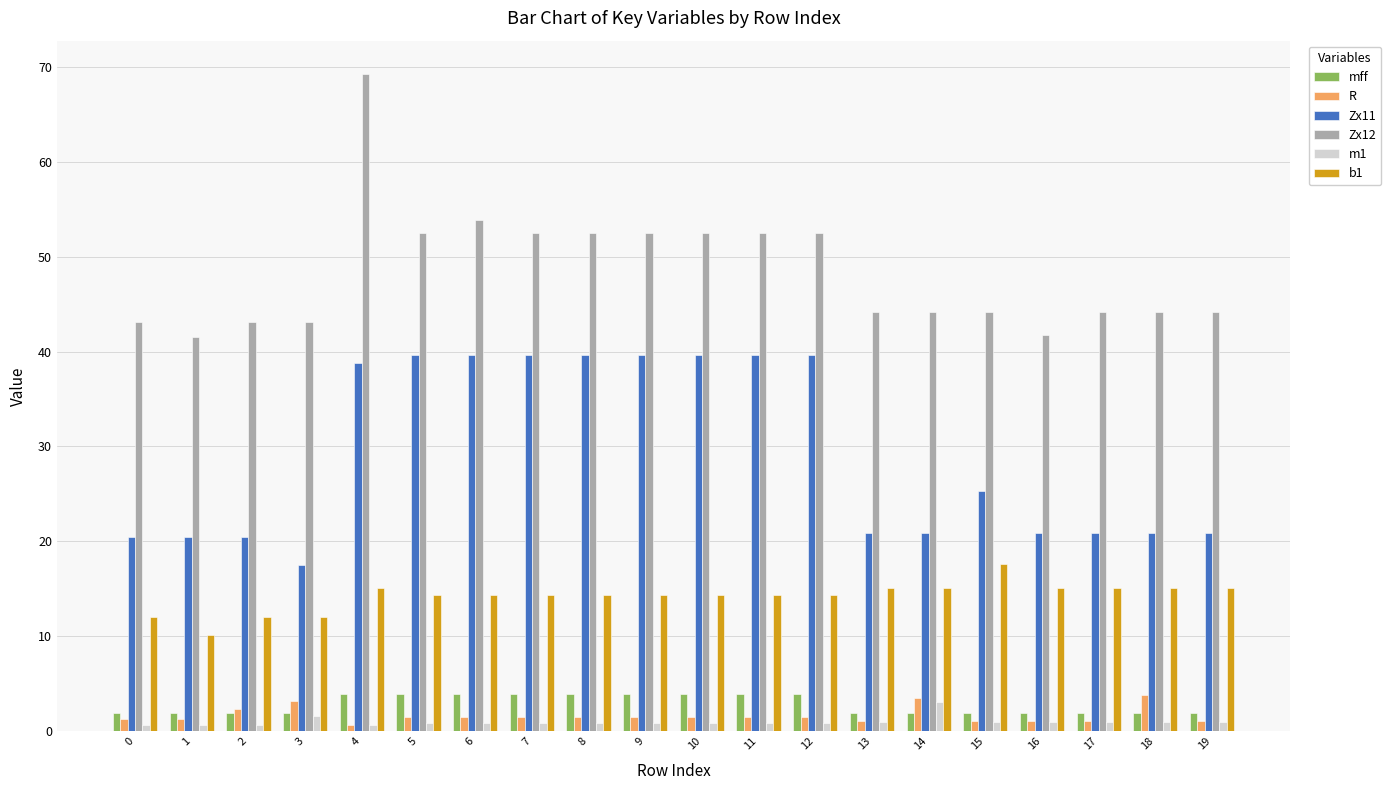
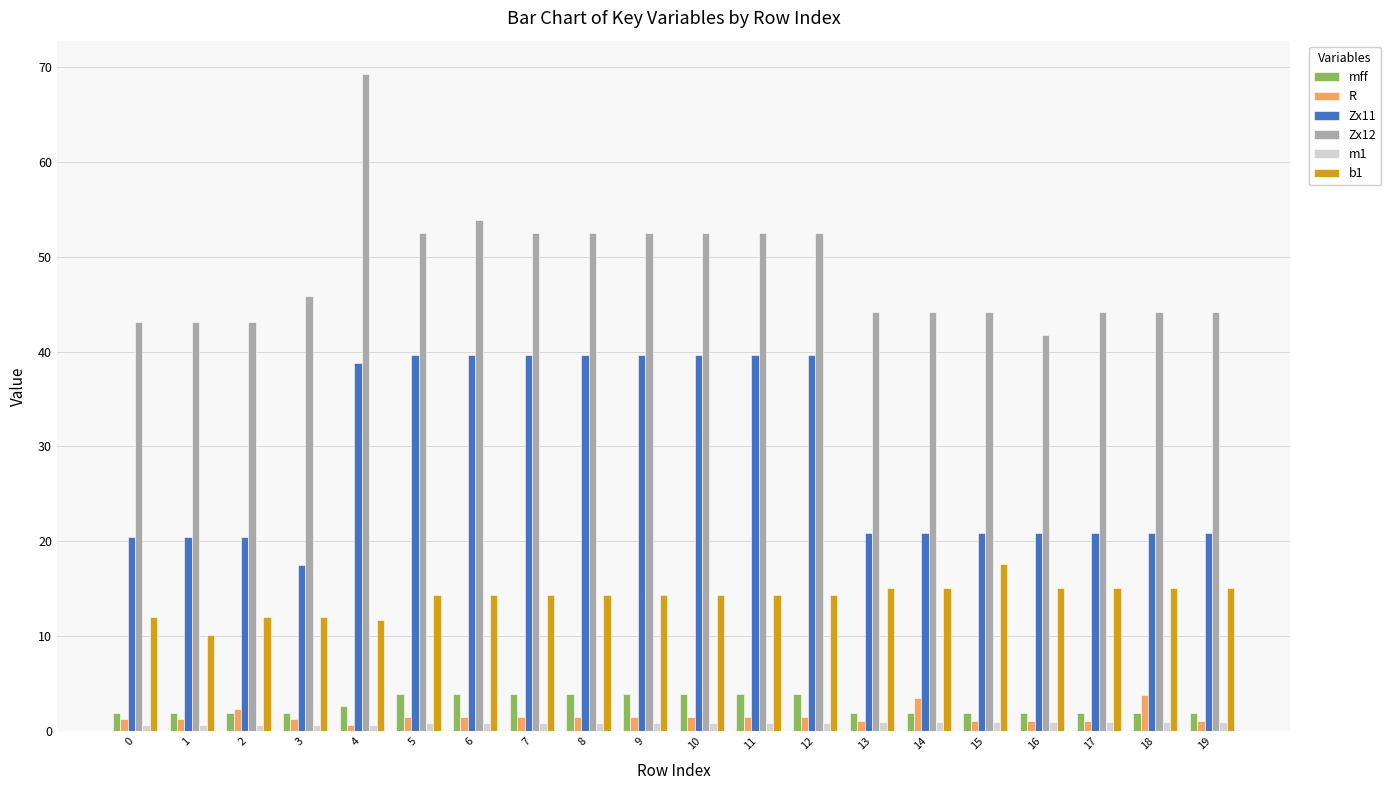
  {
    "mff": {
      "0": 2,
      "1": 2,
      "2": 2,
      "3": 2,
-     "4": 4,
+     "4": 3,
      "5": 4,
      "6": 4,
      "7": 4,
      "8": 4,
      "9": 4,
      "10": 4,
      "11": 4,
      "12": 4,
      "13": 2,
      "14": 2,
      "15": 2,
      "16": 2,
      "17": 2,
      "18": 2,
      "19": 2
    },
    "R": {
      "0": 1,
      "1": 1,
      "2": 2,
-     "3": 3,
+     "3": 1,
      "4": 1,
      "5": 2,
      "6": 2,
      "7": 2,
      "8": 2,
      "9": 2,
      "10": 2,
      "11": 2,
      "12": 2,
      "13": 1,
      "14": 4,
      "15": 1,
      "16": 1,
      "17": 1,
      "18": 4,
      "19": 1
    },
    "Zx11": {
      "0": 20,
      "1": 20,
      "2": 20,
      "3": 18,
      "4": 39,
      "5": 40,
      "6": 40,
      "7": 40,
      "8": 40,
      "9": 40,
      "10": 40,
      "11": 40,
      "12": 40,
      "13": 21,
      "14": 21,
-     "15": 25,
+     "15": 21,
      "16": 21,
      "17": 21,
      "18": 21,
      "19": 21
    },
    "Zx12": {
      "0": 43,
-     "1": 42,
+     "1": 43,
      "2": 43,
-     "3": 43,
+     "3": 46,
      "4": 69,
      "5": 52,
      "6": 54,
      "7": 52,
      "8": 52,
      "9": 52,
      "10": 52,
      "11": 52,
      "12": 52,
      "13": 44,
      "14": 44,
      "15": 44,
      "16": 42,
      "17": 44,
      "18": 44,
      "19": 44
    },
    "m1": {
      "0": 1,
      "1": 1,
      "2": 1,
-     "3": 2,
+     "3": 1,
      "4": 1,
      "5": 1,
      "6": 1,
      "7": 1,
      "8": 1,
      "9": 1,
      "10": 1,
      "11": 1,
      "12": 1,
      "13": 1,
-     "14": 3,
+     "14": 1,
      "15": 1,
      "16": 1,
      "17": 1,
      "18": 1,
      "19": 1
    },
    "b1": {
      "0": 12,
      "1": 10,
      "2": 12,
      "3": 12,
-     "4": 15,
+     "4": 12,
      "5": 14,
      "6": 14,
      "7": 14,
      "8": 14,
      "9": 14,
      "10": 14,
      "11": 14,
      "12": 14,
      "13": 15,
      "14": 15,
      "15": 18,
      "16": 15,
      "17": 15,
      "18": 15,
      "19": 15
    }
  }
